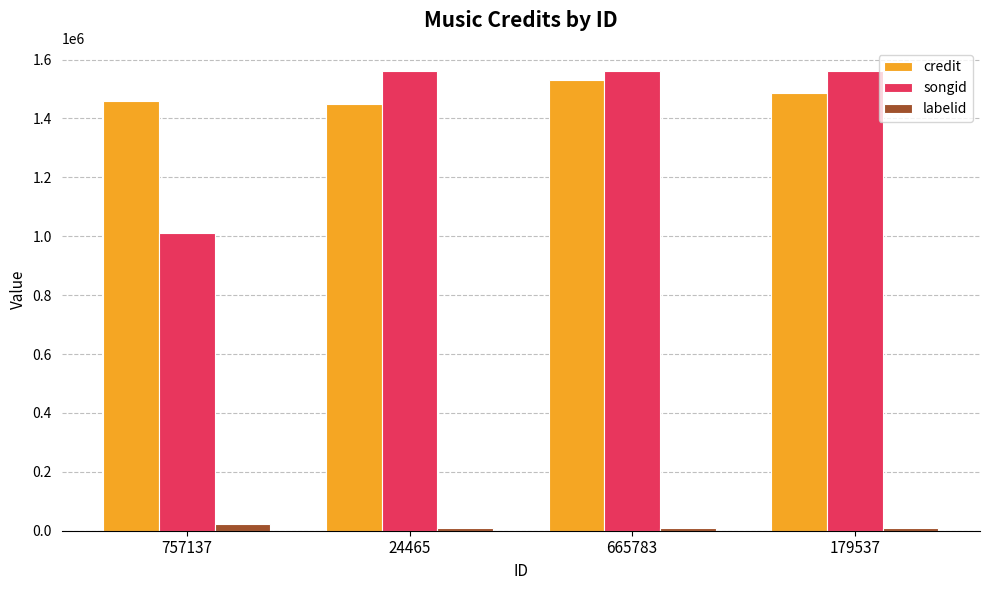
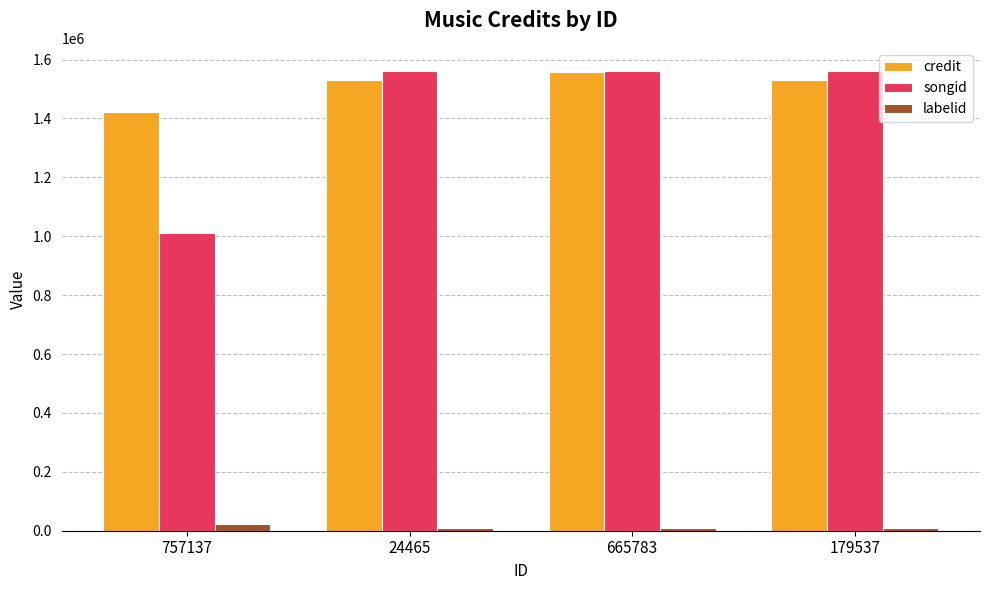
  {
    "credit": {
-     "757137": 1460000,
-     "24465": 1450000,
-     "665783": 1530000,
-     "179537": 1490000
+     "757137": 1420000,
+     "24465": 1530000,
+     "665783": 1560000,
+     "179537": 1530000
    },
    "songid": {
      "757137": 1010000,
      "24465": 1560000,
      "665783": 1560000,
      "179537": 1560000
    },
    "labelid": {
      "757137": 20000,
      "24465": 10000,
      "665783": 10000,
      "179537": 10000
    }
  }
